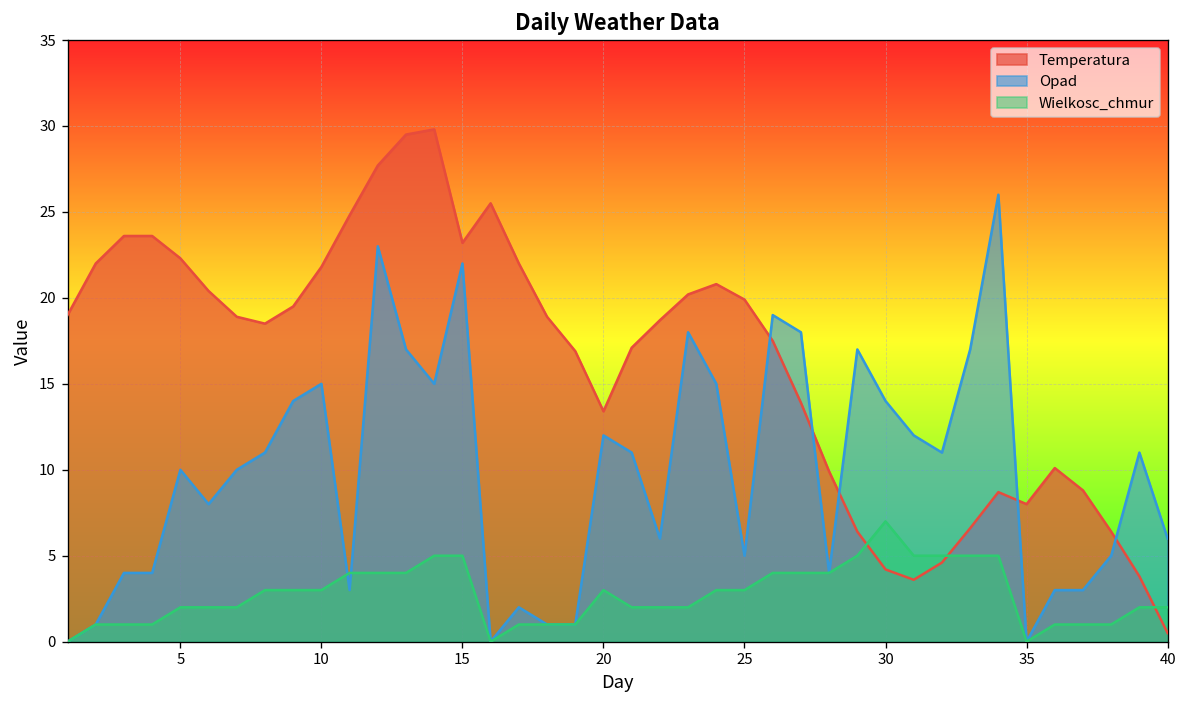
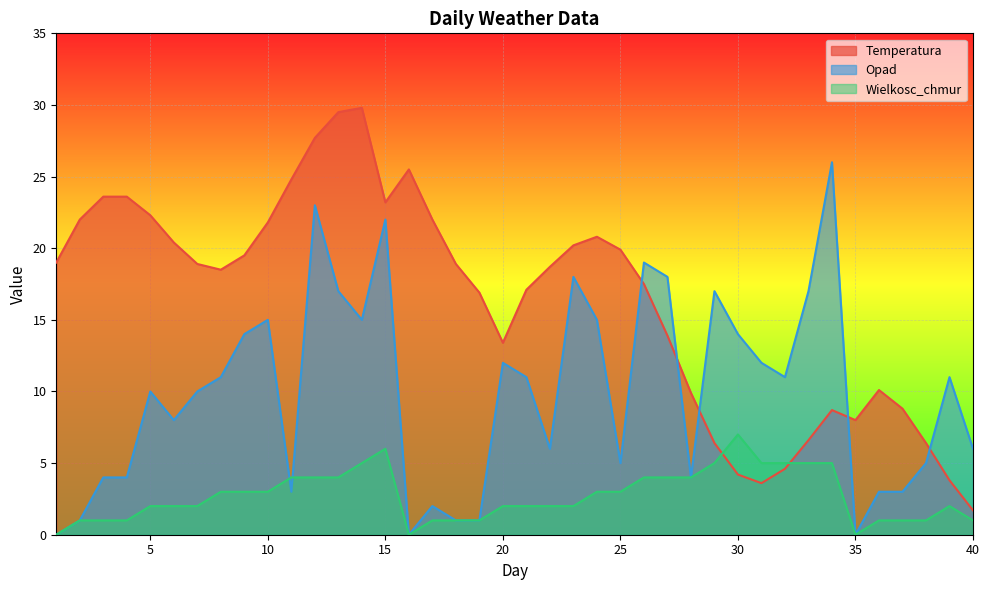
  {
    "Temperatura": {
      "5": 22.3,
      "10": 21.8,
      "15": 23.2,
      "20": 13.4,
      "25": 19.9,
      "30": 4.2,
      "35": 8.0,
-     "40": 0.5
+     "40": 1.7
    },
    "Opad": {
      "5": 10.0,
      "10": 15.0,
      "15": 22.0,
      "20": 12.0,
      "25": 5.0,
      "30": 14.0,
      "40": 6.0
    },
    "Wielkosc_chmur": {
      "5": 2,
      "10": 3,
-     "15": 5,
-     "20": 3,
+     "15": 6,
+     "20": 2,
      "25": 3,
      "30": 7,
-     "40": 2
+     "40": 1
    }
  }
